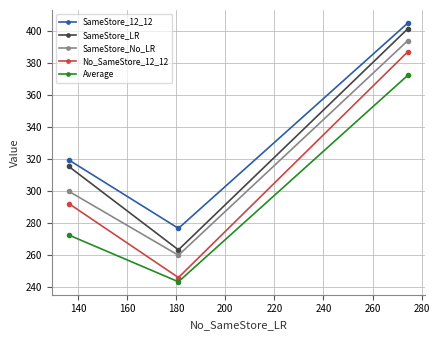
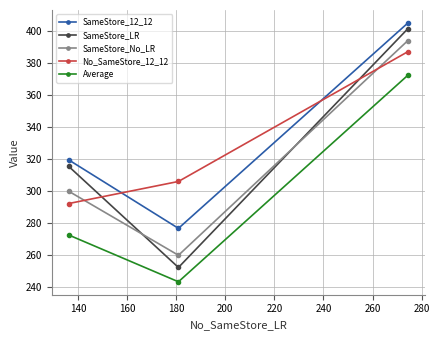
  {
    "SameStore_12_12": {
      "180": 277
    },
    "SameStore_LR": {
-     "180": 263
+     "180": 252
    },
    "SameStore_No_LR": {
      "180": 260
    },
    "No_SameStore_12_12": {
-     "180": 246
+     "180": 306
    },
    "Average": {
      "180": 243
    }
  }
